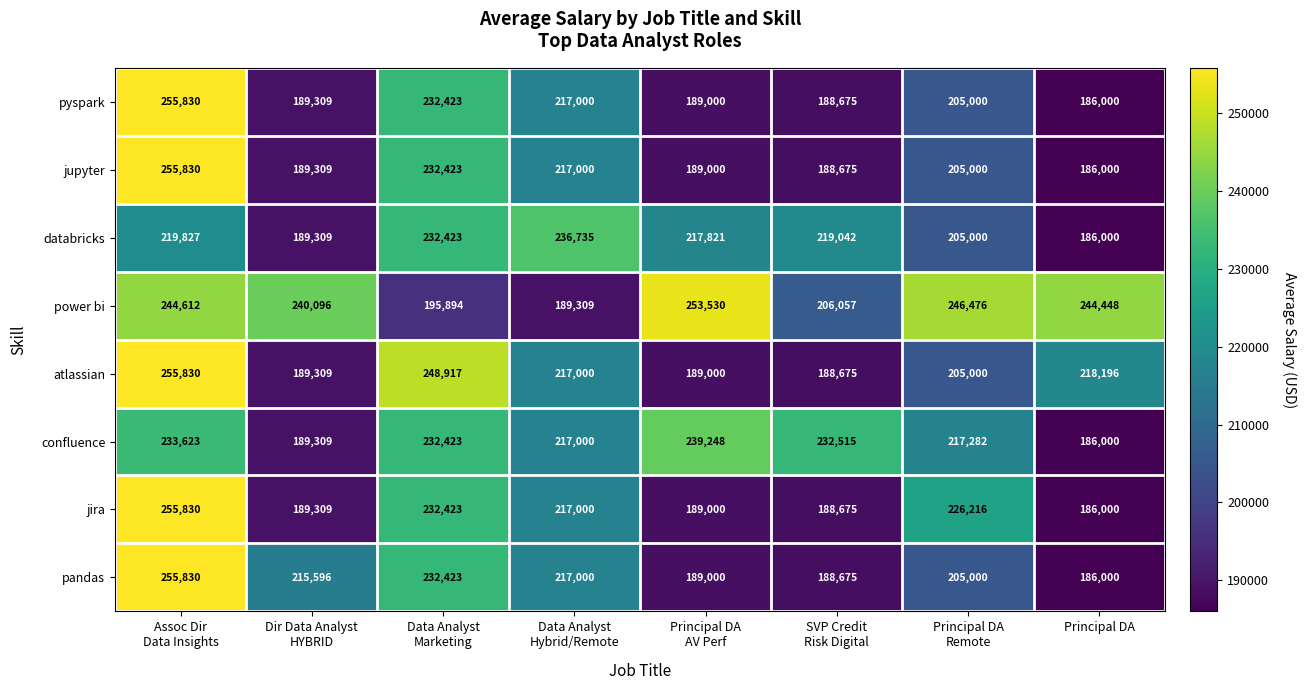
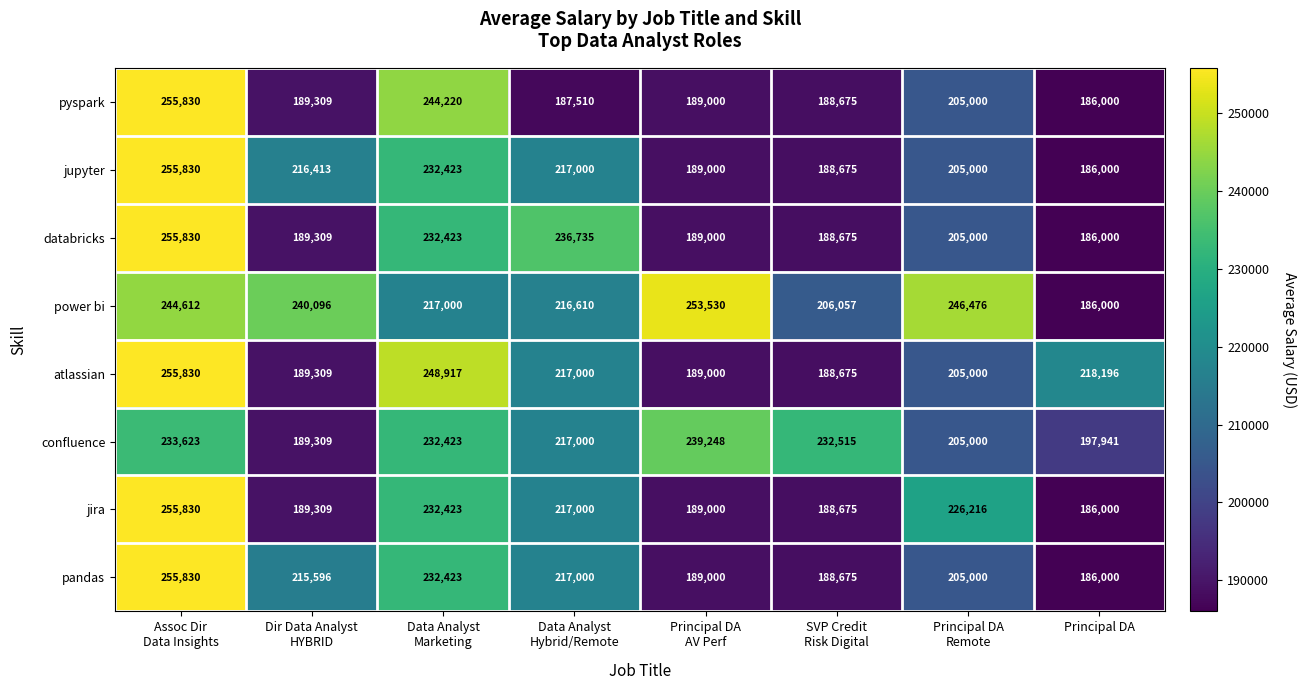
  {
    "pyspark": {
      "Assoc Dir Data Insights": "255,830",
      "Dir Data Analyst HYBRID": "189,309",
-     "Data Analyst Marketing": "232,423",
-     "Data Analyst Hybrid/Remote": "217,000",
+     "Data Analyst Marketing": "244,220",
+     "Data Analyst Hybrid/Remote": "187,510",
      "Principal DA AV Perf": "189,000",
      "SVP Credit Risk Digital": "188,675",
      "Principal DA Remote": "205,000",
      "Principal DA": "186,000"
    },
    "jupyter": {
      "Assoc Dir Data Insights": "255,830",
-     "Dir Data Analyst HYBRID": "189,309",
+     "Dir Data Analyst HYBRID": "216,413",
      "Data Analyst Marketing": "232,423",
      "Data Analyst Hybrid/Remote": "217,000",
      "Principal DA AV Perf": "189,000",
      "SVP Credit Risk Digital": "188,675",
      "Principal DA Remote": "205,000",
      "Principal DA": "186,000"
    },
    "databricks": {
-     "Assoc Dir Data Insights": "219,827",
+     "Assoc Dir Data Insights": "255,830",
      "Dir Data Analyst HYBRID": "189,309",
      "Data Analyst Marketing": "232,423",
      "Data Analyst Hybrid/Remote": "236,735",
-     "Principal DA AV Perf": "217,821",
-     "SVP Credit Risk Digital": "219,042",
+     "Principal DA AV Perf": "189,000",
+     "SVP Credit Risk Digital": "188,675",
      "Principal DA Remote": "205,000",
      "Principal DA": "186,000"
    },
    "power bi": {
      "Assoc Dir Data Insights": "244,612",
      "Dir Data Analyst HYBRID": "240,096",
-     "Data Analyst Marketing": "195,894",
-     "Data Analyst Hybrid/Remote": "189,309",
+     "Data Analyst Marketing": "217,000",
+     "Data Analyst Hybrid/Remote": "216,610",
      "Principal DA AV Perf": "253,530",
      "SVP Credit Risk Digital": "206,057",
      "Principal DA Remote": "246,476",
-     "Principal DA": "244,448"
+     "Principal DA": "186,000"
    },
    "atlassian": {
      "Assoc Dir Data Insights": "255,830",
      "Dir Data Analyst HYBRID": "189,309",
      "Data Analyst Marketing": "248,917",
      "Data Analyst Hybrid/Remote": "217,000",
      "Principal DA AV Perf": "189,000",
      "SVP Credit Risk Digital": "188,675",
      "Principal DA Remote": "205,000",
      "Principal DA": "218,196"
    },
    "confluence": {
      "Assoc Dir Data Insights": "233,623",
      "Dir Data Analyst HYBRID": "189,309",
      "Data Analyst Marketing": "232,423",
      "Data Analyst Hybrid/Remote": "217,000",
      "Principal DA AV Perf": "239,248",
      "SVP Credit Risk Digital": "232,515",
-     "Principal DA Remote": "217,282",
-     "Principal DA": "186,000"
+     "Principal DA Remote": "205,000",
+     "Principal DA": "197,941"
    },
    "jira": {
      "Assoc Dir Data Insights": "255,830",
      "Dir Data Analyst HYBRID": "189,309",
      "Data Analyst Marketing": "232,423",
      "Data Analyst Hybrid/Remote": "217,000",
      "Principal DA AV Perf": "189,000",
      "SVP Credit Risk Digital": "188,675",
      "Principal DA Remote": "226,216",
      "Principal DA": "186,000"
    },
    "pandas": {
      "Assoc Dir Data Insights": "255,830",
      "Dir Data Analyst HYBRID": "215,596",
      "Data Analyst Marketing": "232,423",
      "Data Analyst Hybrid/Remote": "217,000",
      "Principal DA AV Perf": "189,000",
      "SVP Credit Risk Digital": "188,675",
      "Principal DA Remote": "205,000",
      "Principal DA": "186,000"
    }
  }
